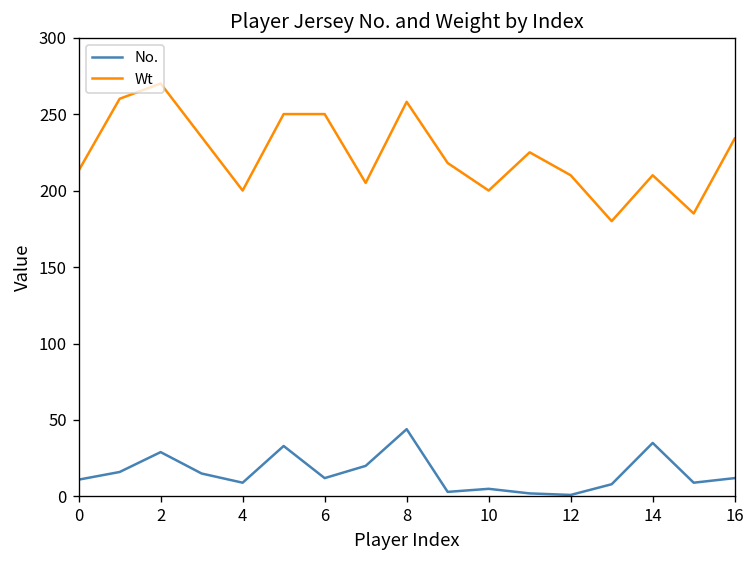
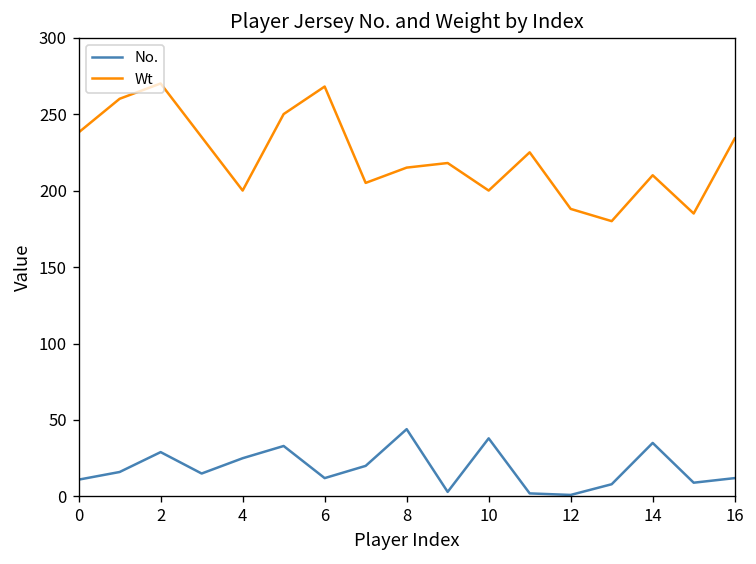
  {
    "No.": {
      "0": 11,
      "2": 29,
-     "4": 9,
+     "4": 25,
      "6": 12,
      "8": 44,
-     "10": 5,
+     "10": 38,
      "12": 1,
      "14": 35,
      "16": 12
    },
    "Wt": {
-     "0": 213,
+     "0": 238,
      "4": 200,
-     "6": 250,
-     "8": 258,
+     "6": 268,
+     "8": 215,
      "10": 200,
-     "12": 210,
+     "12": 188,
      "14": 210,
      "16": 234
    }
  }
